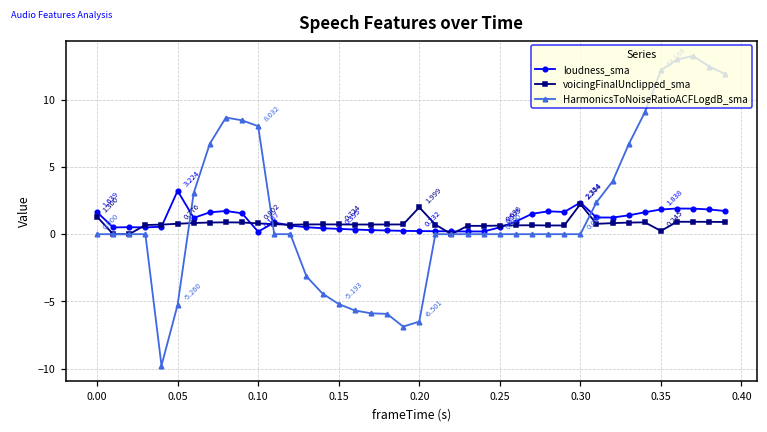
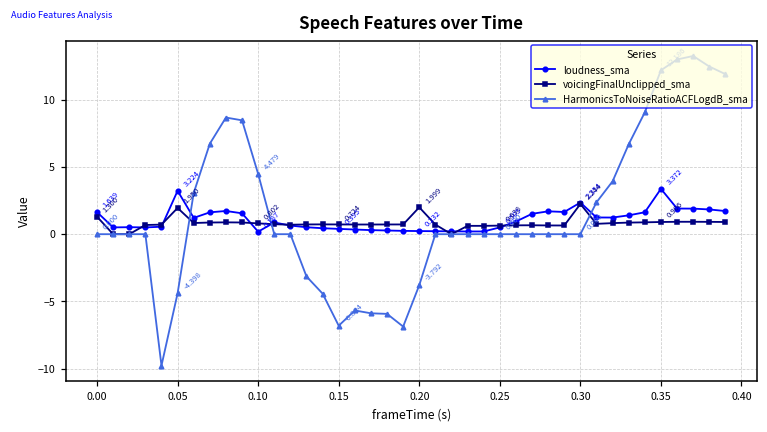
  {
    "loudness_sma": {
      "0.05": 3.224,
-     "0.35": 1.838
+     "0.35": 3.372
    },
    "voicingFinalUnclipped_sma": {
-     "0.05": 0.776,
+     "0.05": 1.950,
      "0.20": 1.999,
-     "0.35": 0.245
+     "0.35": 0.906
    },
    "HarmonicsToNoiseRatioACFLogdB_sma": {
-     "0.05": -5.260,
-     "0.10": 8.032,
-     "0.15": -5.193,
-     "0.20": -6.501
+     "0.05": -4.398,
+     "0.10": 4.479,
+     "0.15": -6.804,
+     "0.20": -3.792
    }
  }
